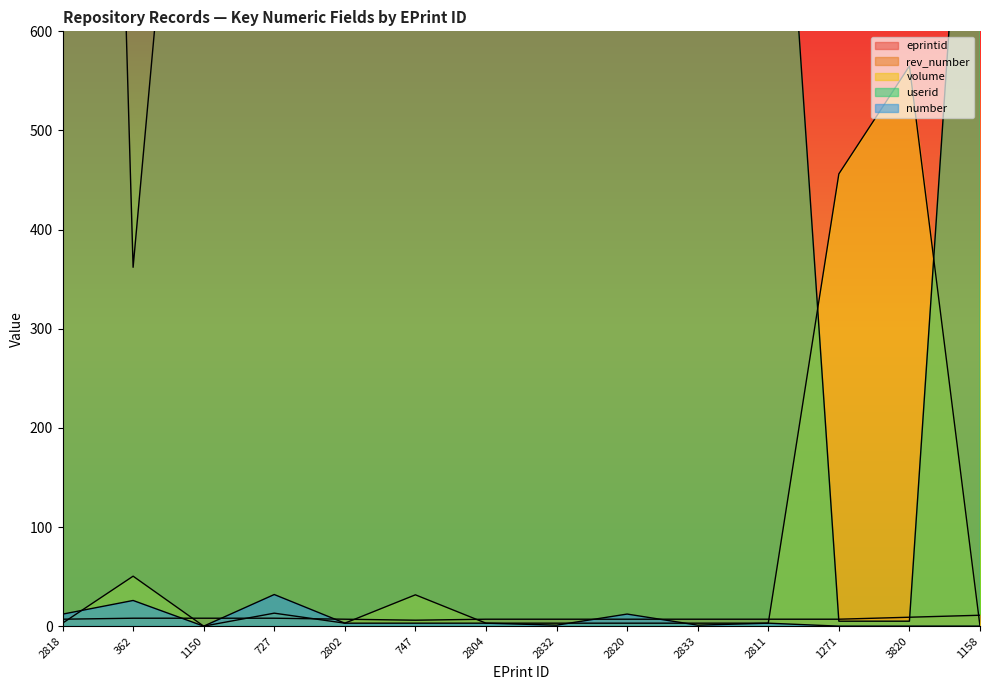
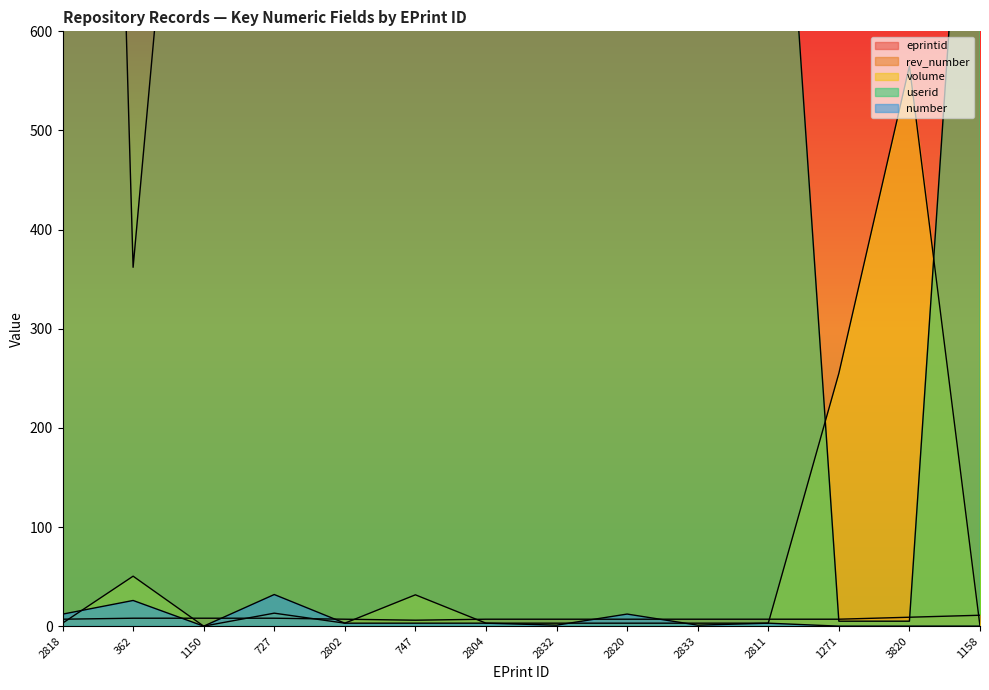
  {
    "volume": {
      "2818": 0,
      "362": 50,
      "727": 10,
      "747": 30,
      "2820": 0,
-     "1271": 460
+     "1271": 260
    },
    "userid": {
      "3820": 10
    },
    "number": {
      "2818": 10,
      "362": 30,
      "727": 30,
      "747": 0,
      "2820": 10,
      "1271": 0,
      "3820": 0
    }
  }
